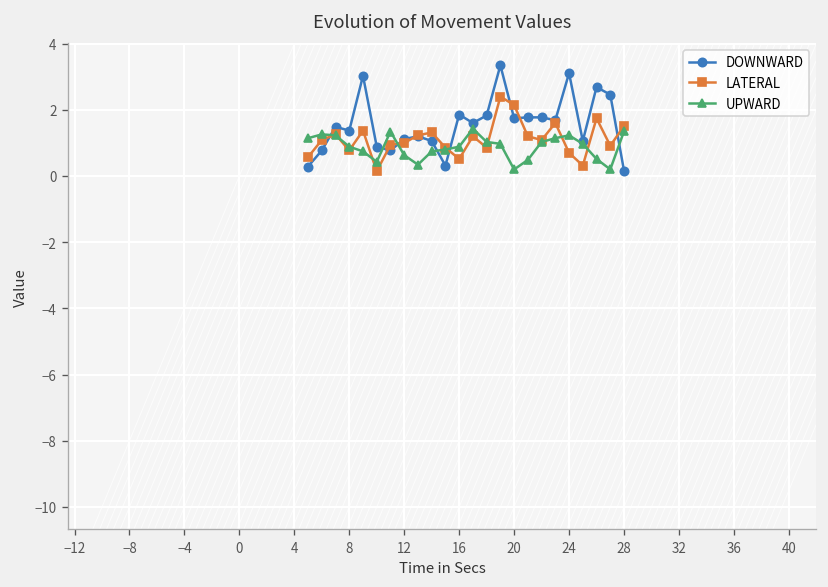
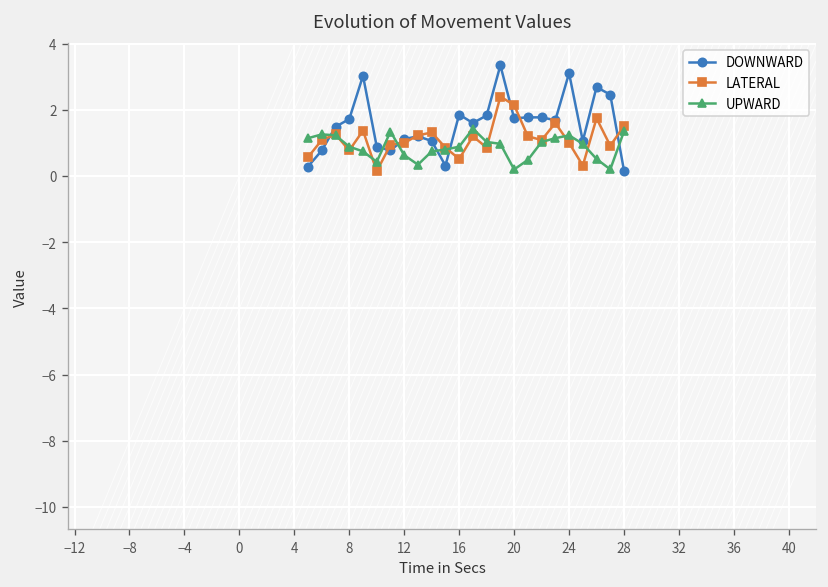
  {
    "DOWNWARD": {
-     "8": 1.4,
+     "8": 1.7,
      "12": 1.1,
      "16": 1.9,
      "20": 1.7,
      "24": 3.1,
      "28": 0.2
    },
    "LATERAL": {
      "8": 0.8,
      "12": 1.0,
      "16": 0.5,
      "20": 2.1,
-     "24": 0.7,
+     "24": 1.0,
      "28": 1.5
    },
    "UPWARD": {
      "8": 0.9,
      "12": 0.6,
      "16": 0.9,
      "20": 0.2,
      "24": 1.2,
      "28": 1.3
    }
  }
